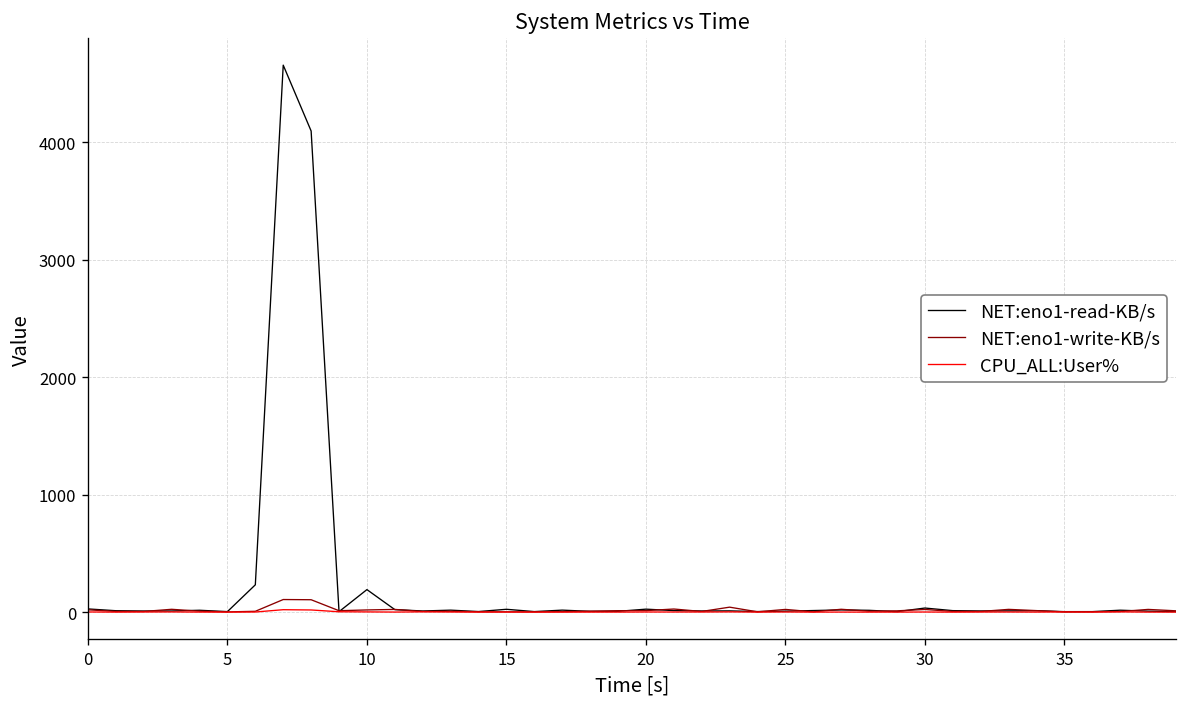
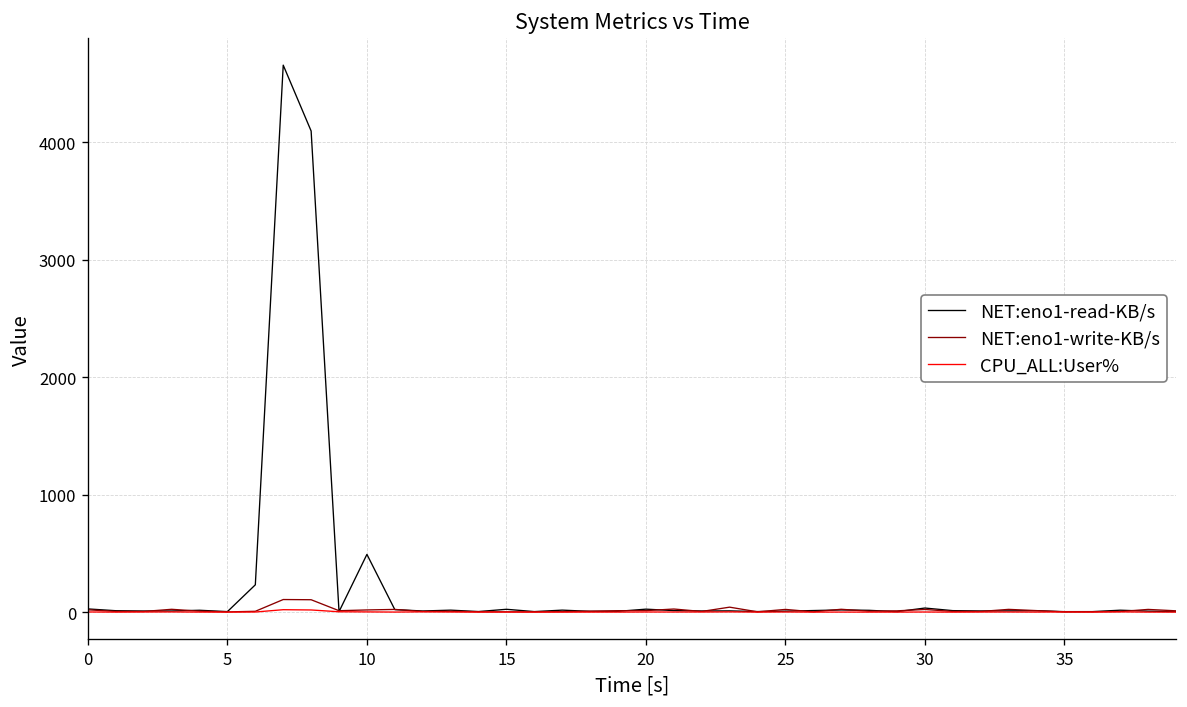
  {
    "NET:eno1-read-KB/s": {
-     "10": 200
+     "10": 500
    }
  }
